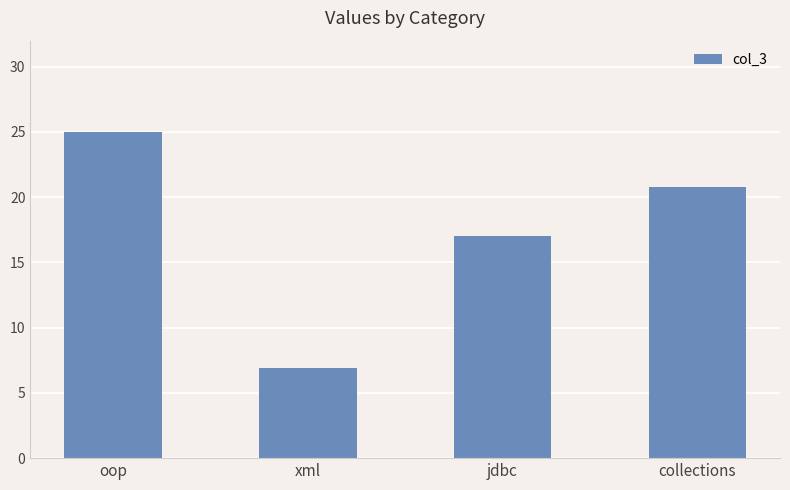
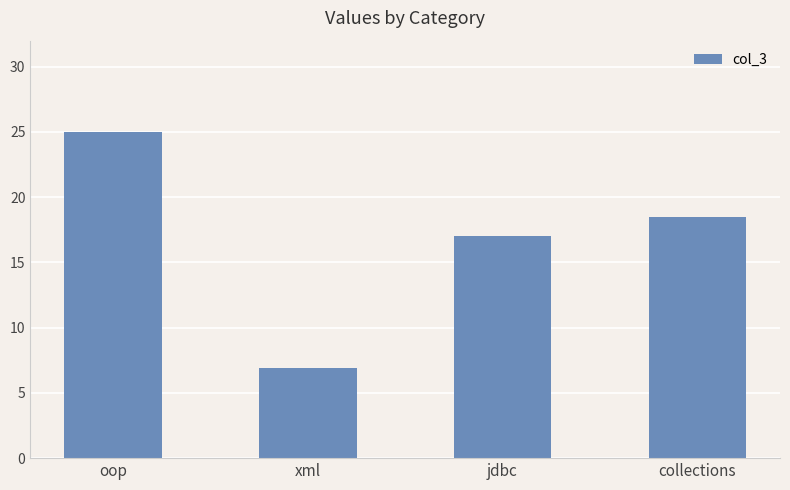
  {
    "oop": 25.0,
    "xml": 6.9,
    "jdbc": 17.0,
-   "collections": 20.8
+   "collections": 18.5
  }
